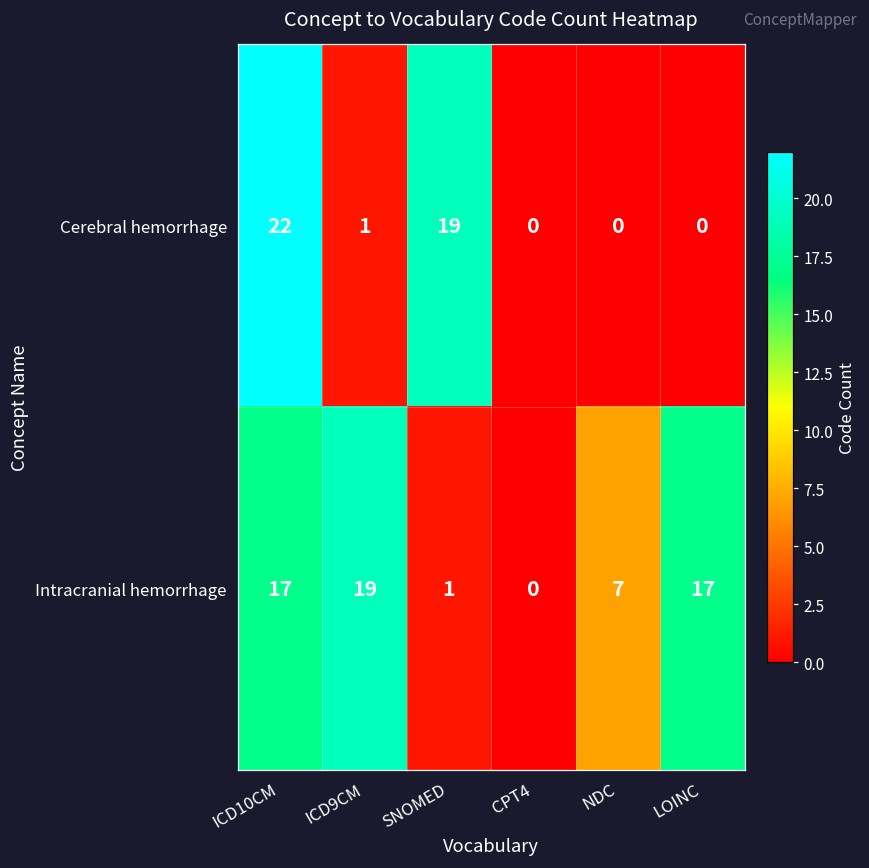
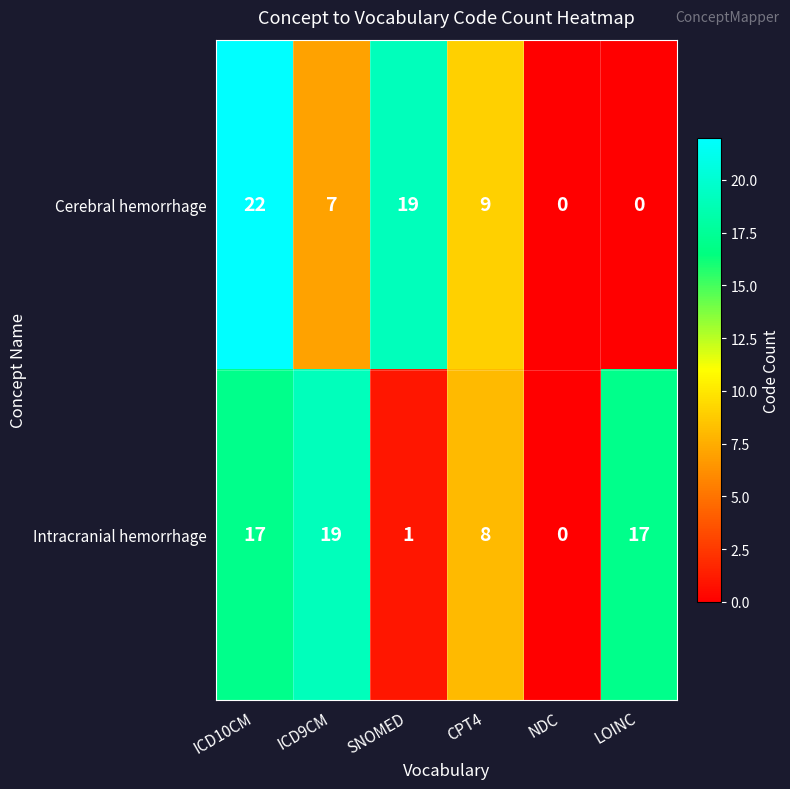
  {
    "Cerebral hemorrhage": {
      "ICD10CM": 22,
-     "ICD9CM": 1,
+     "ICD9CM": 7,
      "SNOMED": 19,
-     "CPT4": 0,
+     "CPT4": 9,
      "NDC": 0,
      "LOINC": 0
    },
    "Intracranial hemorrhage": {
      "ICD10CM": 17,
      "ICD9CM": 19,
      "SNOMED": 1,
-     "CPT4": 0,
-     "NDC": 7,
+     "CPT4": 8,
+     "NDC": 0,
      "LOINC": 17
    }
  }
